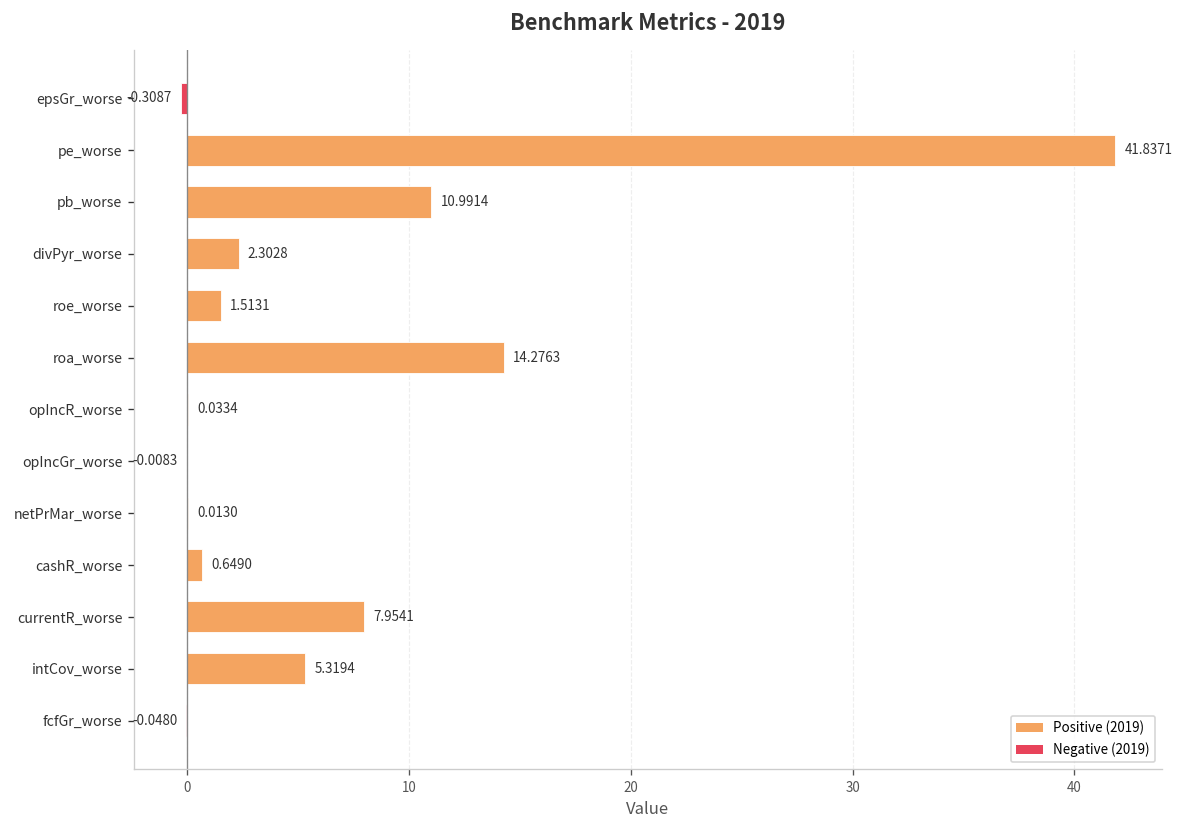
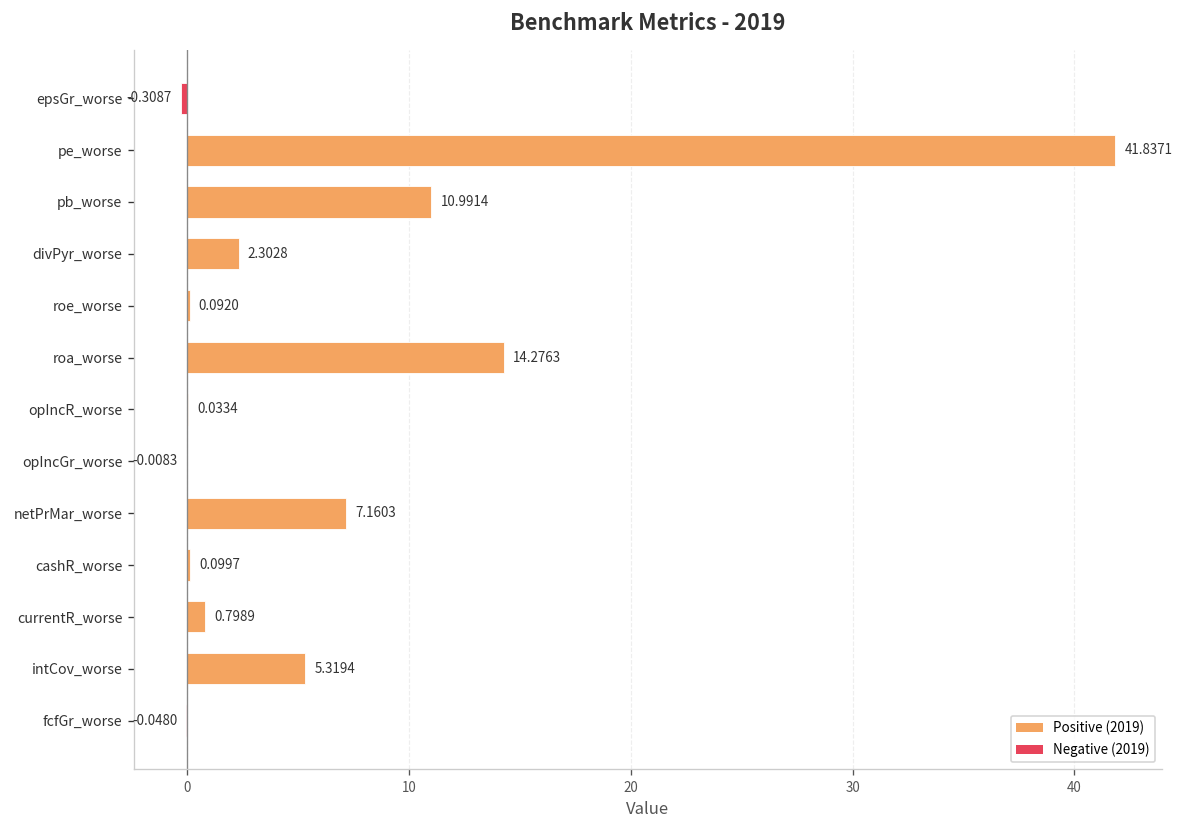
  {
    "epsGr_worse": -0.3087,
    "pe_worse": 41.8371,
    "pb_worse": 10.9914,
    "divPyr_worse": 2.3028,
-   "roe_worse": 1.5131,
+   "roe_worse": 0.0920,
    "roa_worse": 14.2763,
    "opIncR_worse": 0.0334,
    "opIncGr_worse": -0.0083,
-   "netPrMar_worse": 0.0130,
-   "cashR_worse": 0.6490,
-   "currentR_worse": 7.9541,
+   "netPrMar_worse": 7.1603,
+   "cashR_worse": 0.0997,
+   "currentR_worse": 0.7989,
    "intCov_worse": 5.3194,
    "fcfGr_worse": -0.0480
  }
